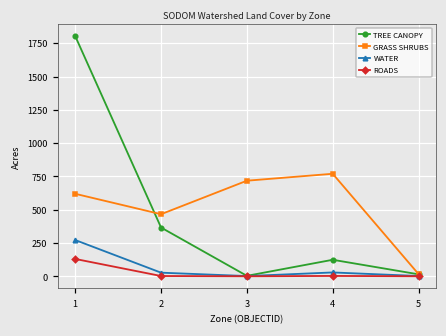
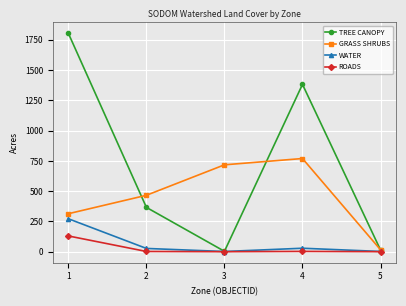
  {
    "TREE CANOPY": {
      "1": 1800,
      "2": 370,
-     "4": 120
+     "4": 1380
    },
    "GRASS SHRUBS": {
-     "1": 620,
+     "1": 310,
      "2": 470,
      "3": 720,
      "4": 770
    },
    "WATER": {
      "1": 270,
      "2": 30,
      "4": 30
    },
    "ROADS": {
      "1": 130,
      "2": 0,
      "4": 0
    }
  }
